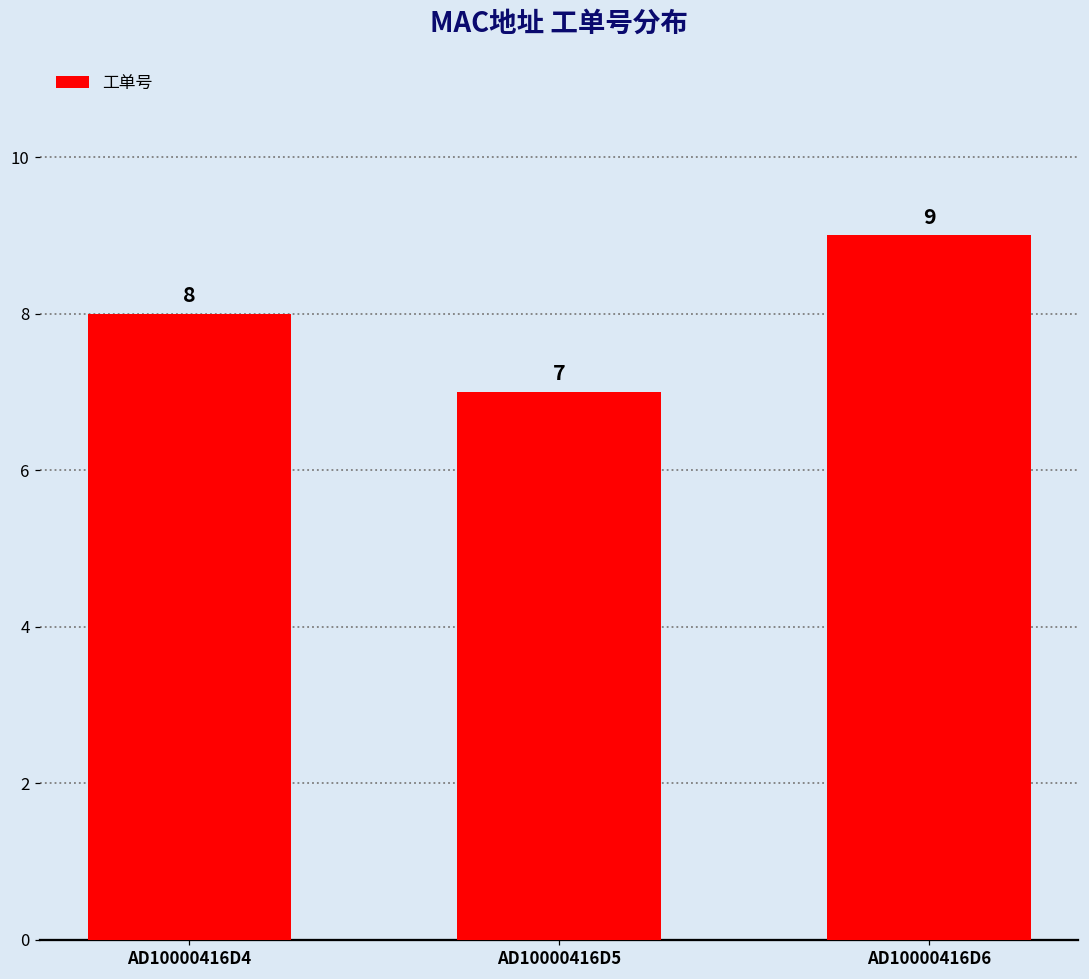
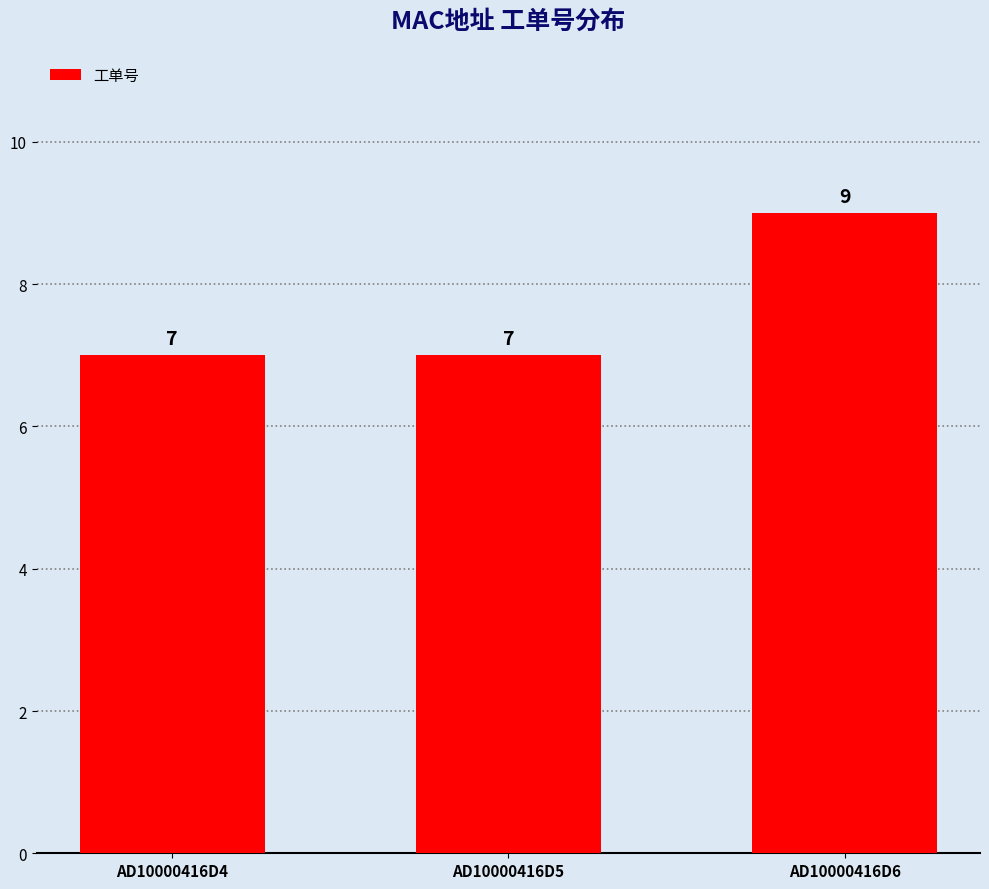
  {
-   "AD10000416D4": 8,
+   "AD10000416D4": 7,
    "AD10000416D5": 7,
    "AD10000416D6": 9
  }
